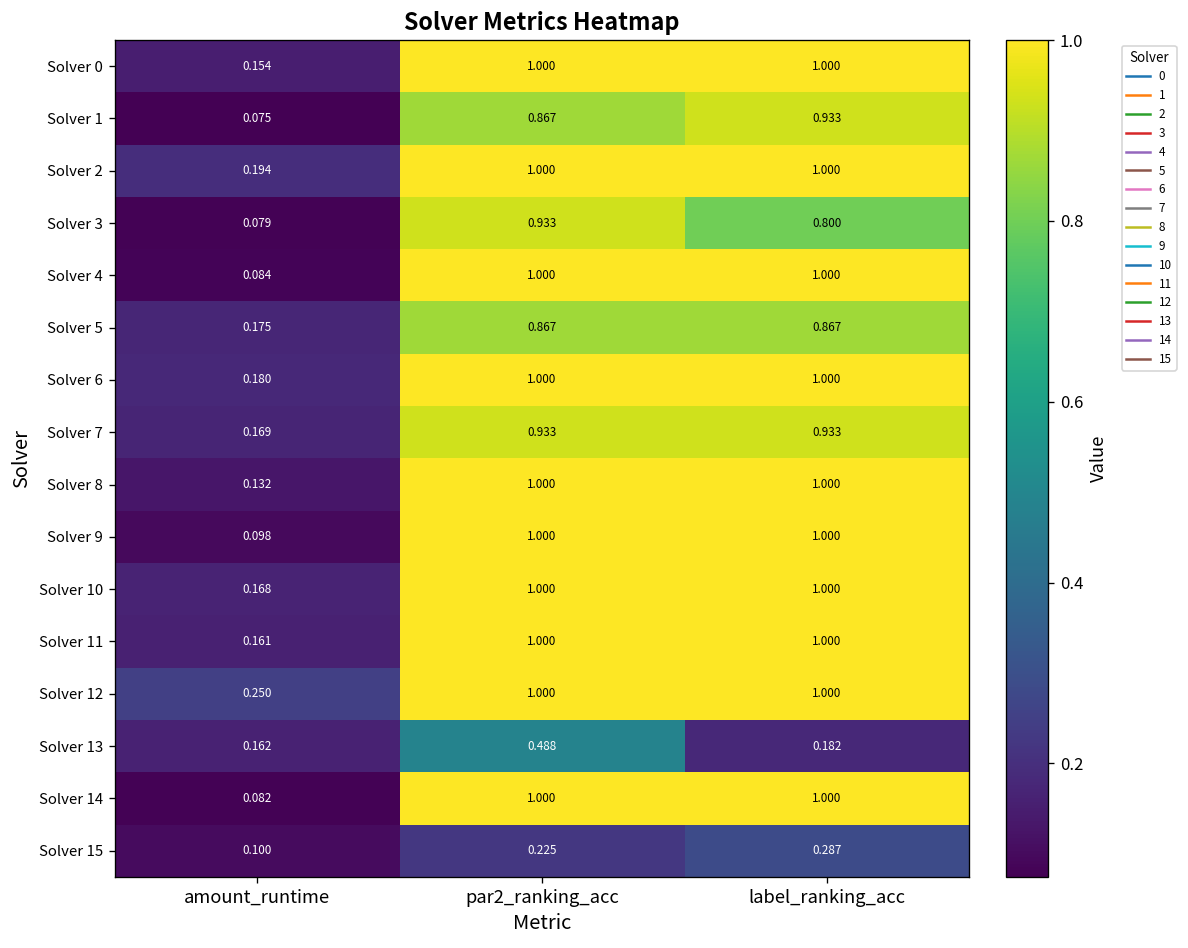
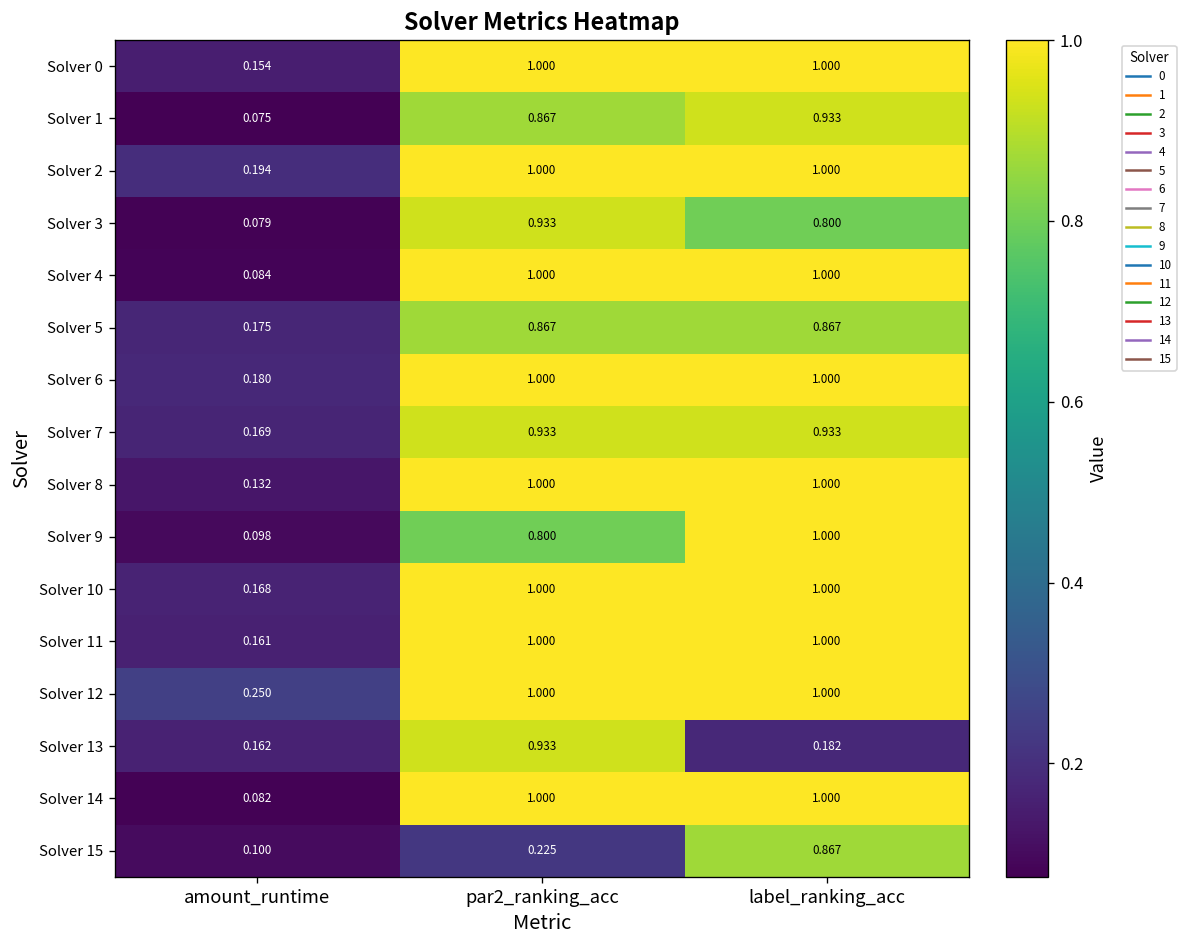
  {
    "Solver 0": {
      "amount_runtime": 0.154,
      "par2_ranking_acc": 1.000,
      "label_ranking_acc": 1.000
    },
    "Solver 1": {
      "amount_runtime": 0.075,
      "par2_ranking_acc": 0.867,
      "label_ranking_acc": 0.933
    },
    "Solver 2": {
      "amount_runtime": 0.194,
      "par2_ranking_acc": 1.000,
      "label_ranking_acc": 1.000
    },
    "Solver 3": {
      "amount_runtime": 0.079,
      "par2_ranking_acc": 0.933,
      "label_ranking_acc": 0.800
    },
    "Solver 4": {
      "amount_runtime": 0.084,
      "par2_ranking_acc": 1.000,
      "label_ranking_acc": 1.000
    },
    "Solver 5": {
      "amount_runtime": 0.175,
      "par2_ranking_acc": 0.867,
      "label_ranking_acc": 0.867
    },
    "Solver 6": {
      "amount_runtime": 0.180,
      "par2_ranking_acc": 1.000,
      "label_ranking_acc": 1.000
    },
    "Solver 7": {
      "amount_runtime": 0.169,
      "par2_ranking_acc": 0.933,
      "label_ranking_acc": 0.933
    },
    "Solver 8": {
      "amount_runtime": 0.132,
      "par2_ranking_acc": 1.000,
      "label_ranking_acc": 1.000
    },
    "Solver 9": {
      "amount_runtime": 0.098,
-     "par2_ranking_acc": 1.000,
+     "par2_ranking_acc": 0.800,
      "label_ranking_acc": 1.000
    },
    "Solver 10": {
      "amount_runtime": 0.168,
      "par2_ranking_acc": 1.000,
      "label_ranking_acc": 1.000
    },
    "Solver 11": {
      "amount_runtime": 0.161,
      "par2_ranking_acc": 1.000,
      "label_ranking_acc": 1.000
    },
    "Solver 12": {
      "amount_runtime": 0.250,
      "par2_ranking_acc": 1.000,
      "label_ranking_acc": 1.000
    },
    "Solver 13": {
      "amount_runtime": 0.162,
-     "par2_ranking_acc": 0.488,
+     "par2_ranking_acc": 0.933,
      "label_ranking_acc": 0.182
    },
    "Solver 14": {
      "amount_runtime": 0.082,
      "par2_ranking_acc": 1.000,
      "label_ranking_acc": 1.000
    },
    "Solver 15": {
      "amount_runtime": 0.100,
      "par2_ranking_acc": 0.225,
-     "label_ranking_acc": 0.287
+     "label_ranking_acc": 0.867
    }
  }
